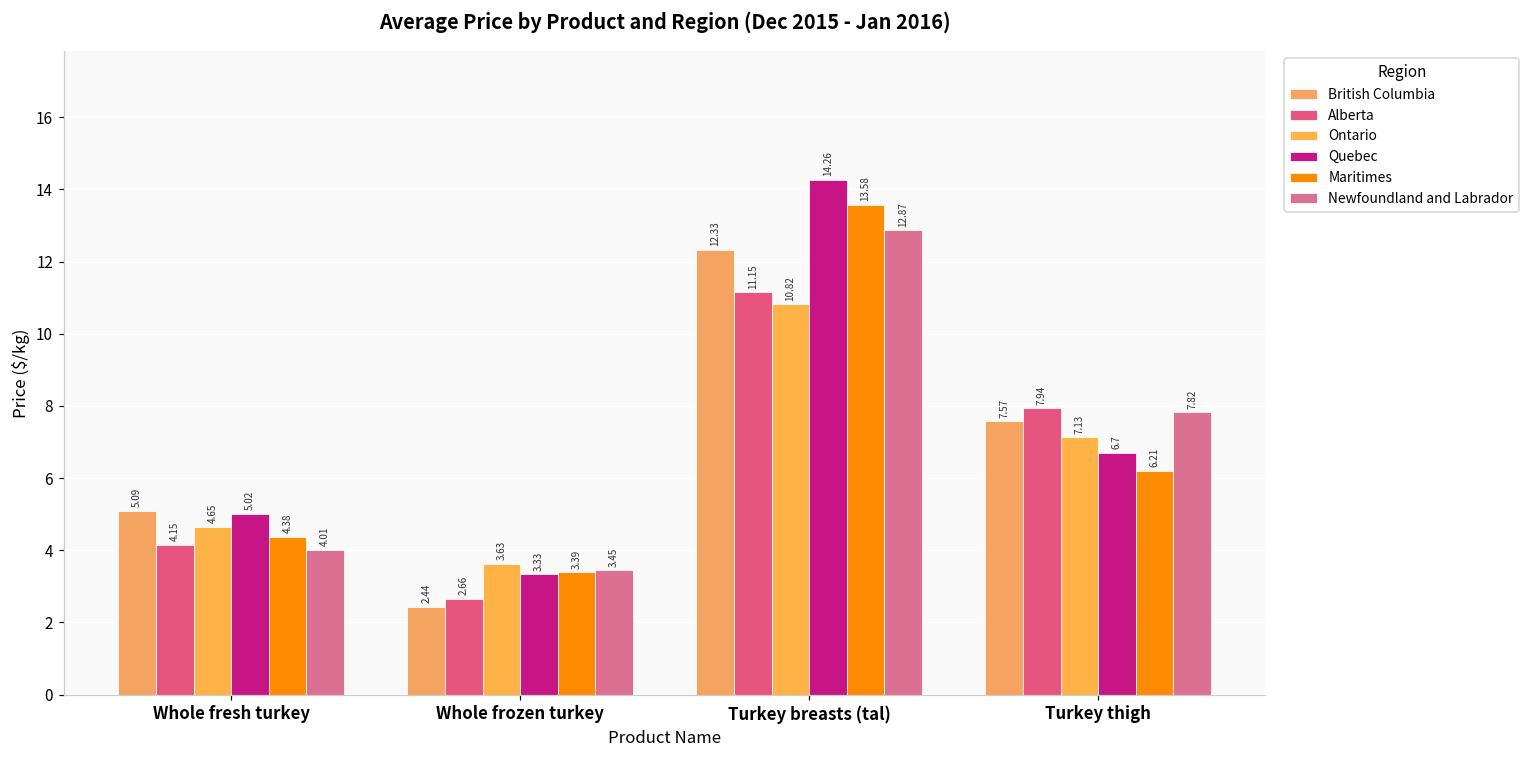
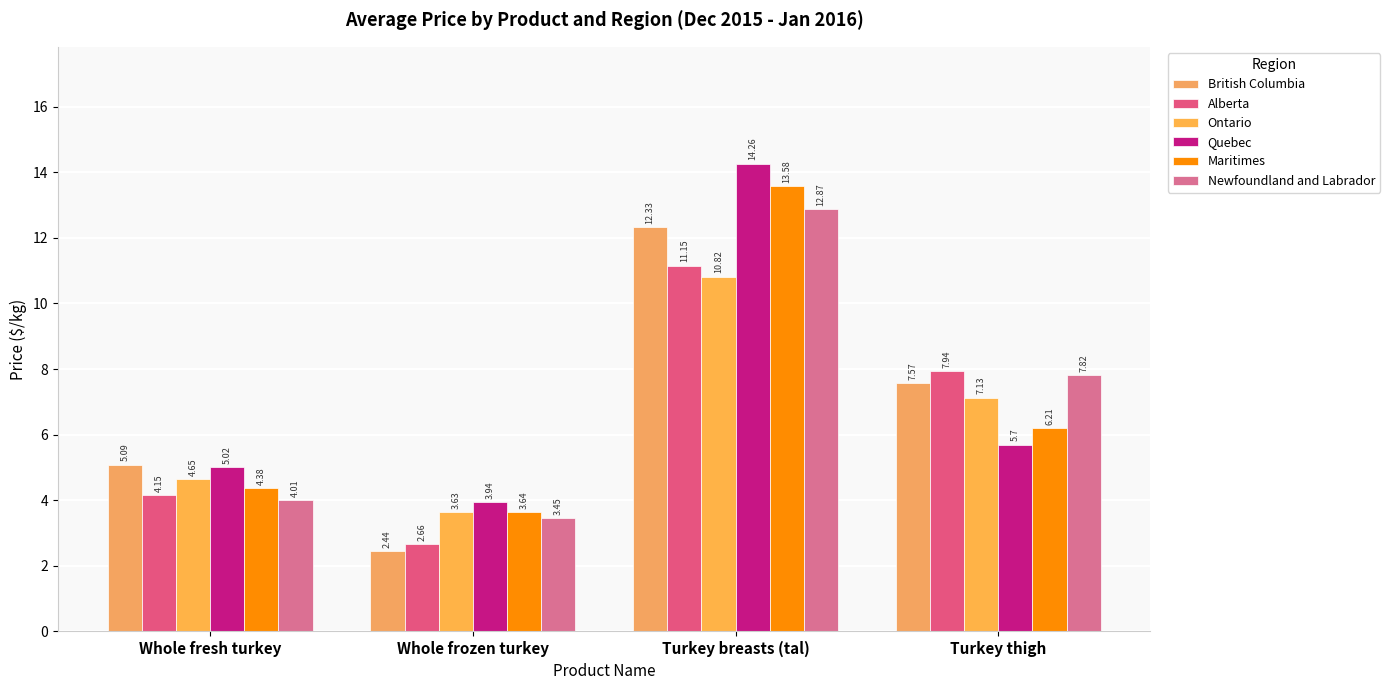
  {
    "Quebec": {
      "Whole fresh turkey": 5.02,
-     "Whole frozen turkey": 3.33,
+     "Whole frozen turkey": 3.94,
      "Turkey breasts (tal)": 14.26,
-     "Turkey thigh": 6.7
+     "Turkey thigh": 5.7
    },
    "Maritimes": {
      "Whole fresh turkey": 4.38,
-     "Whole frozen turkey": 3.39,
+     "Whole frozen turkey": 3.64,
      "Turkey breasts (tal)": 13.58,
      "Turkey thigh": 6.21
    }
  }
